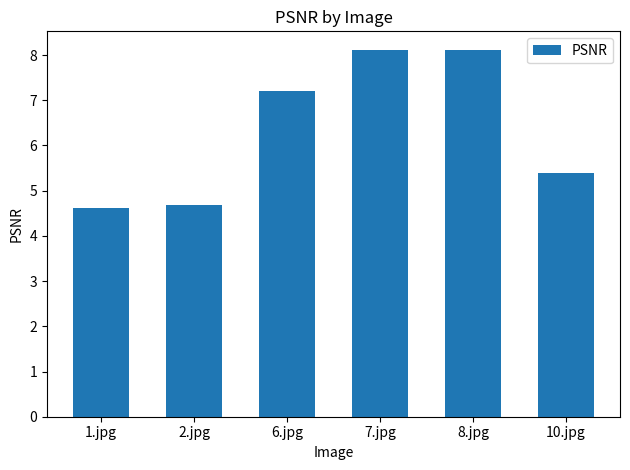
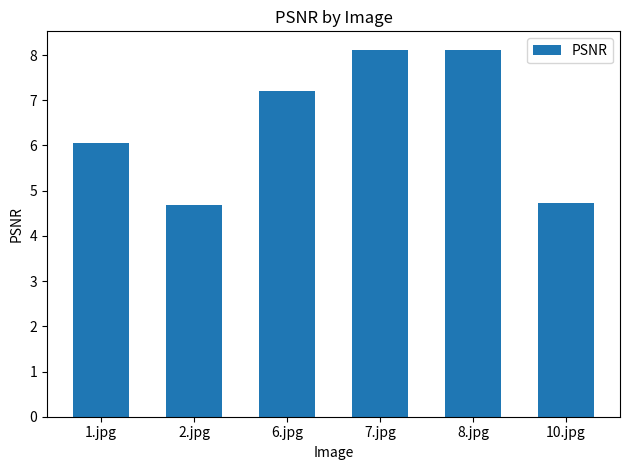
  {
-   "1.jpg": 4.6,
+   "1.jpg": 6.0,
    "2.jpg": 4.7,
    "6.jpg": 7.2,
    "7.jpg": 8.1,
    "8.jpg": 8.1,
-   "10.jpg": 5.4
+   "10.jpg": 4.7
  }
